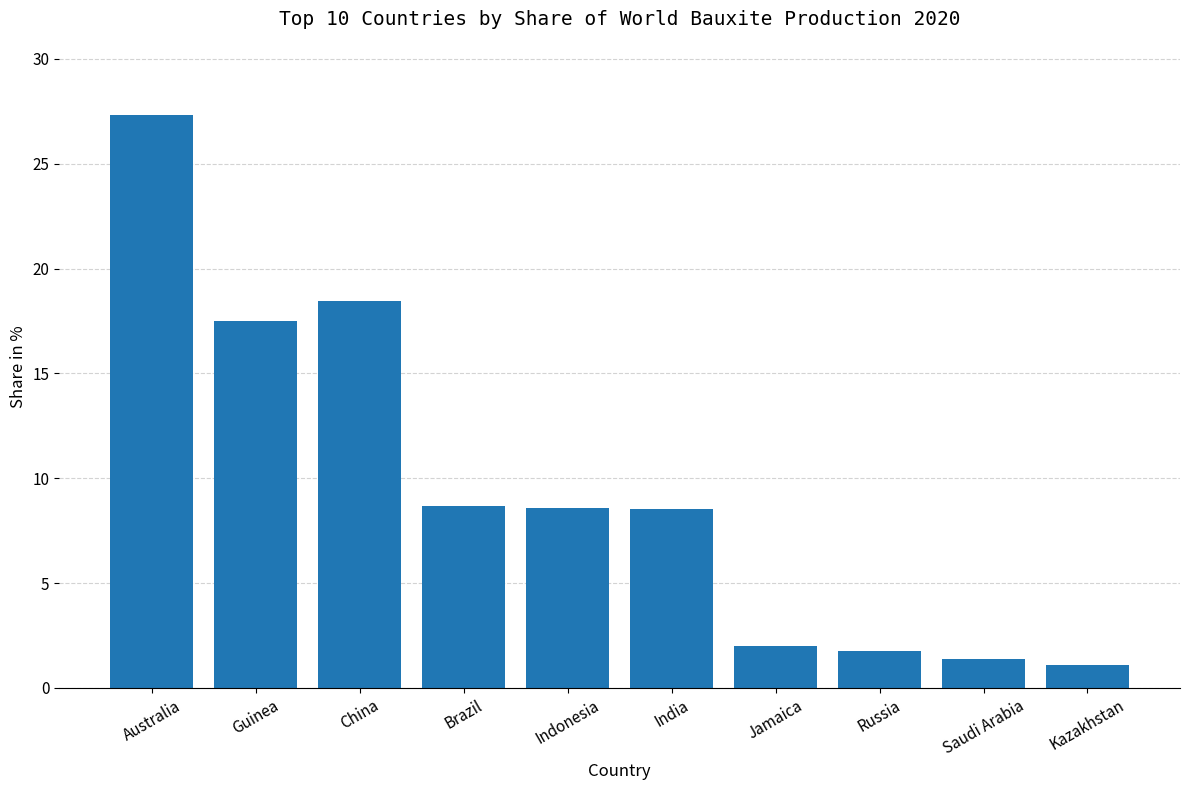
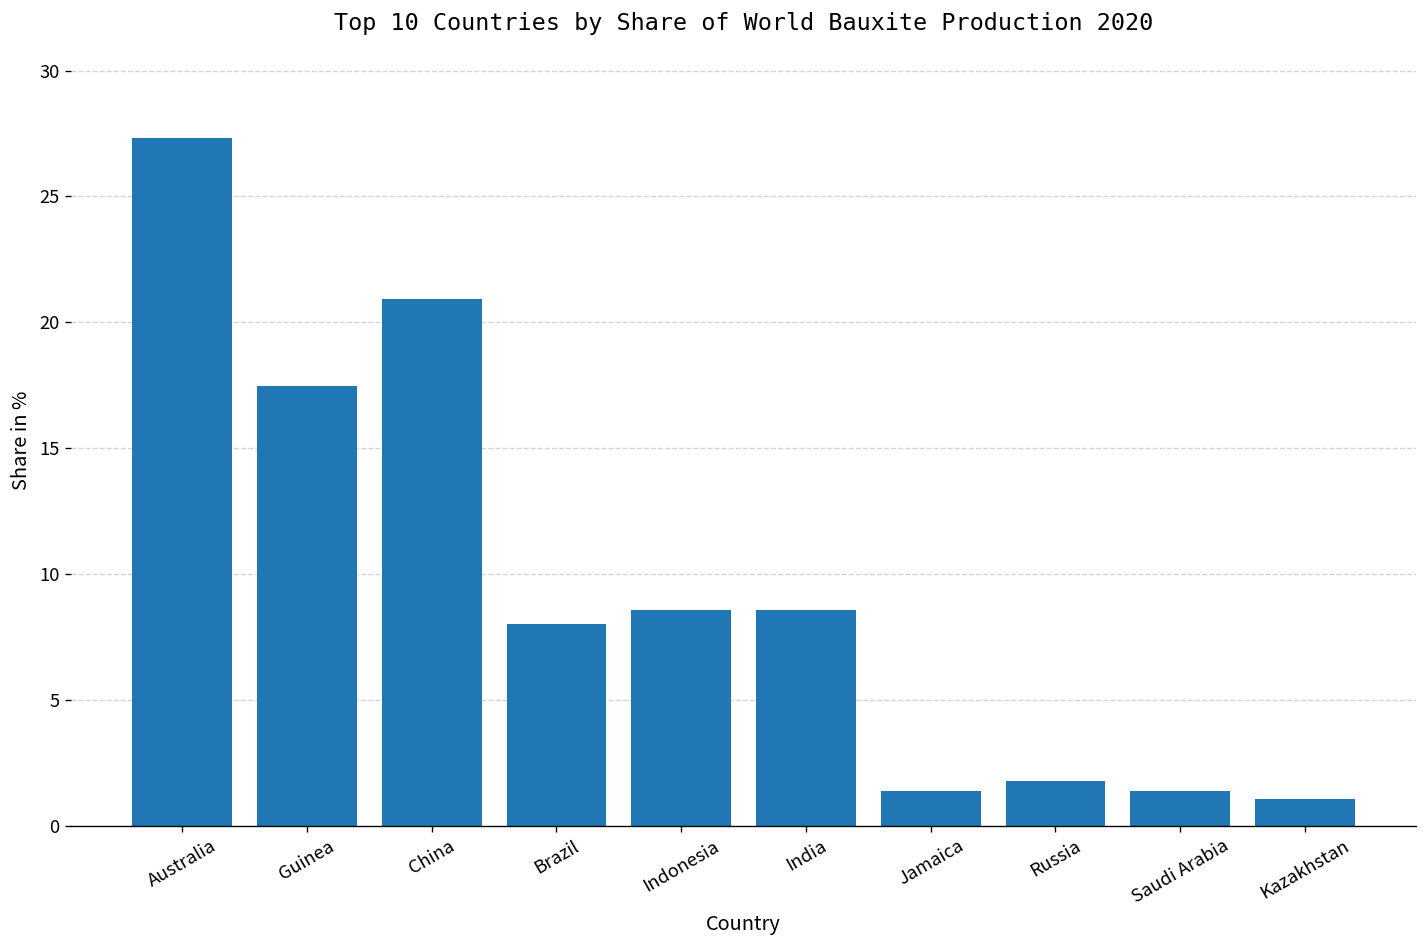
  {
    "Australia": 27.3,
    "Guinea": 17.5,
-   "China": 18.5,
-   "Brazil": 8.7,
+   "China": 20.9,
+   "Brazil": 8.0,
    "Indonesia": 8.6,
    "India": 8.5,
-   "Jamaica": 2.0,
+   "Jamaica": 1.4,
    "Russia": 1.8,
    "Saudi Arabia": 1.4,
    "Kazakhstan": 1.1
  }
